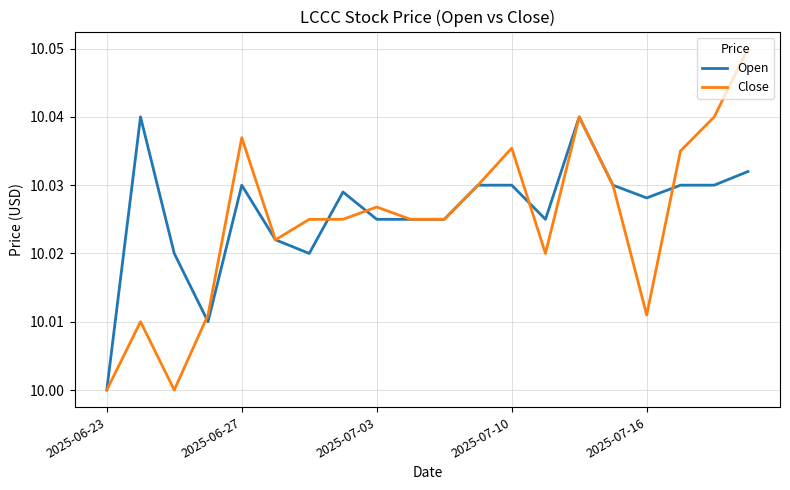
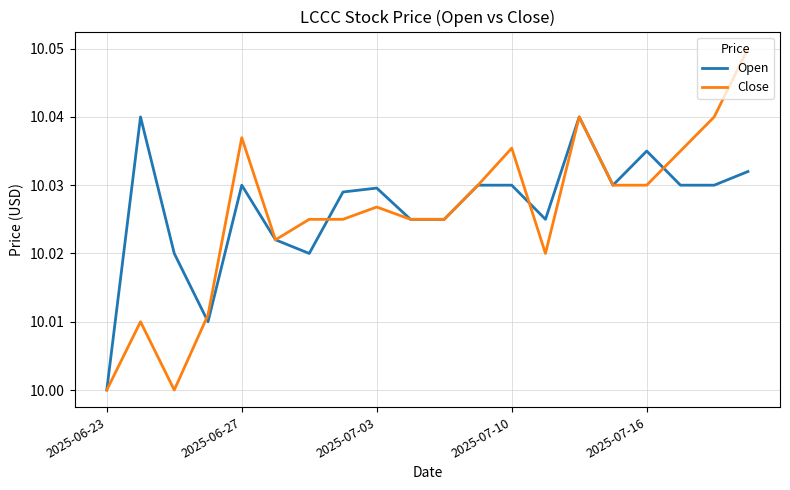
  {
    "Open": {
      "2025-06-27": 10.030,
-     "2025-07-03": 10.025,
+     "2025-07-03": 10.030,
      "2025-07-10": 10.030,
-     "2025-07-16": 10.028
+     "2025-07-16": 10.035
    },
    "Close": {
      "2025-06-27": 10.037,
      "2025-07-03": 10.027,
      "2025-07-10": 10.035,
-     "2025-07-16": 10.011
+     "2025-07-16": 10.030
    }
  }
